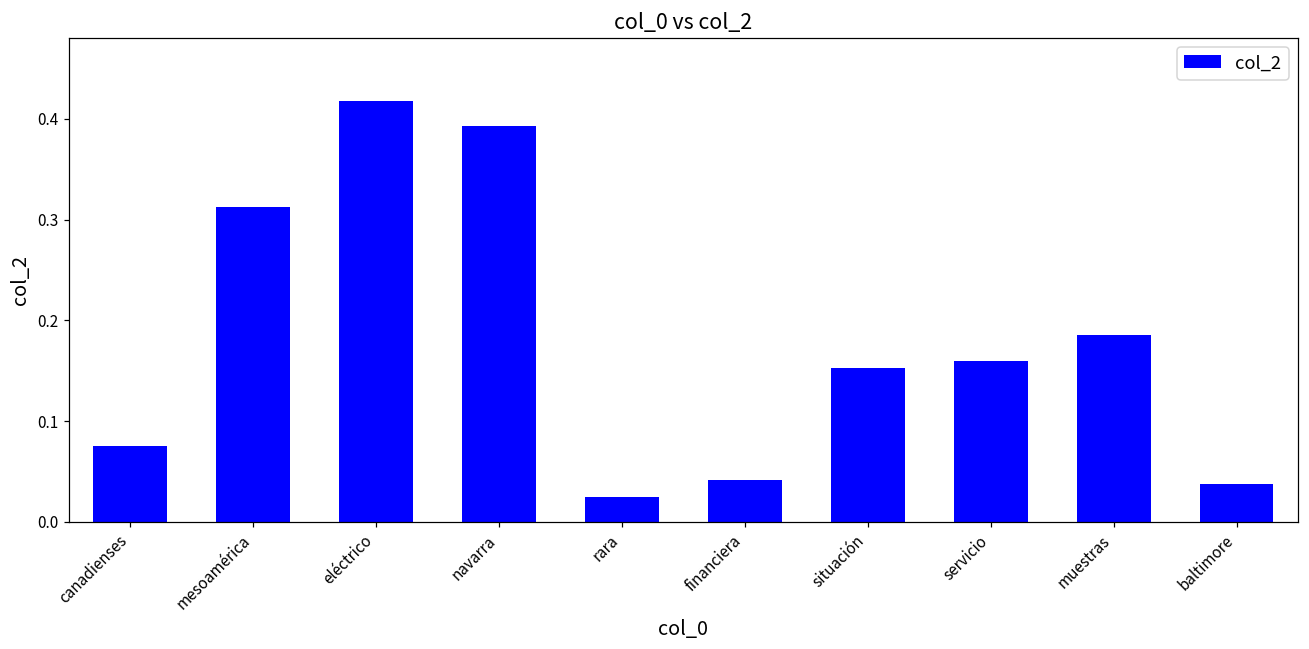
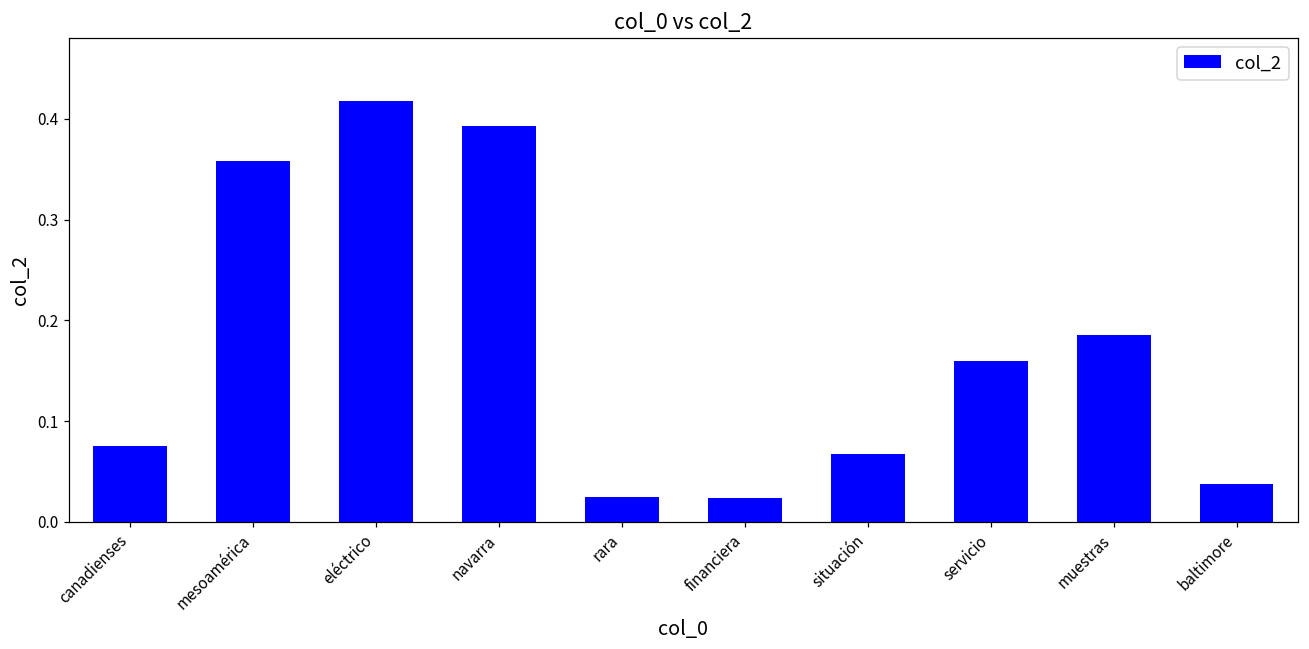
  {
    "canadienses": 0.08,
-   "mesoamérica": 0.31,
+   "mesoamérica": 0.36,
    "eléctrico": 0.42,
    "navarra": 0.39,
    "rara": 0.02,
-   "financiera": 0.04,
-   "situación": 0.15,
+   "financiera": 0.02,
+   "situación": 0.07,
    "servicio": 0.16,
    "muestras": 0.19,
    "baltimore": 0.04
  }
